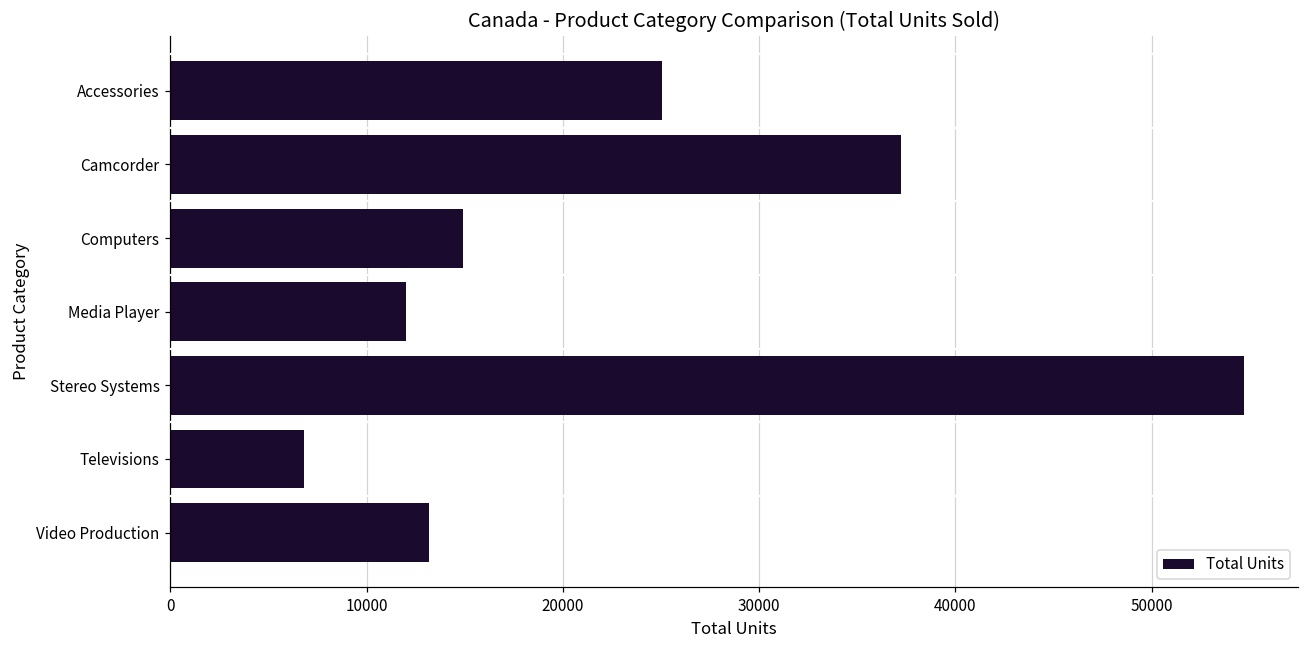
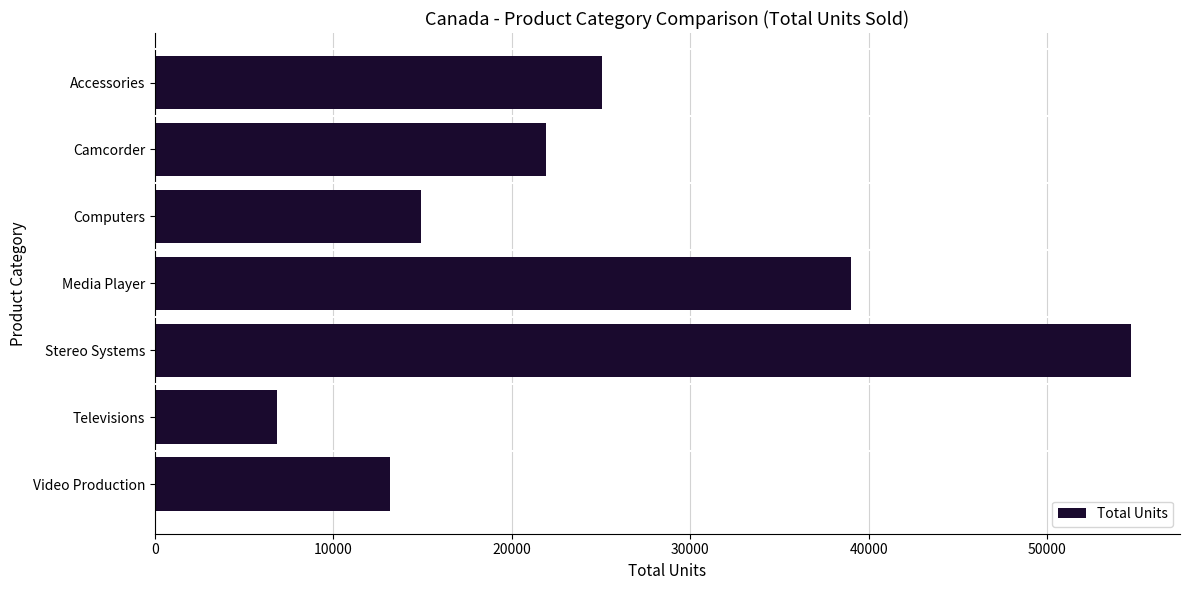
  {
    "Accessories": 25100,
-   "Camcorder": 37200,
+   "Camcorder": 21900,
    "Computers": 14900,
-   "Media Player": 12000,
+   "Media Player": 39000,
    "Stereo Systems": 54700,
    "Televisions": 6800,
    "Video Production": 13200
  }
